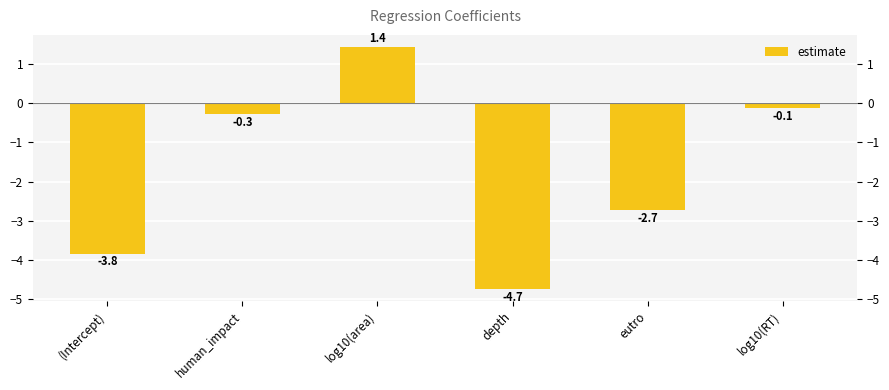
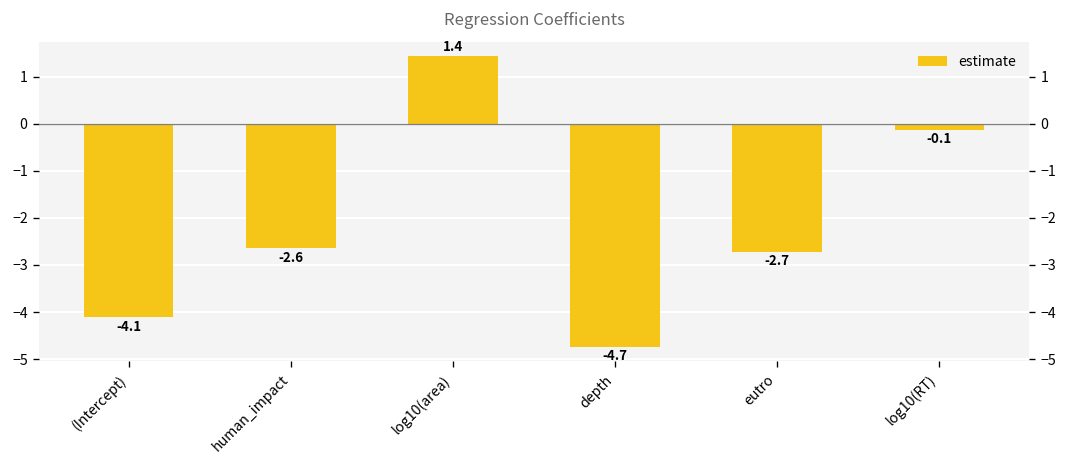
  {
-   "(Intercept)": -3.8,
-   "human_impact": -0.3,
+   "(Intercept)": -4.1,
+   "human_impact": -2.6,
    "log10(area)": 1.4,
    "depth": -4.7,
    "eutro": -2.7,
    "log10(RT)": -0.1
  }
